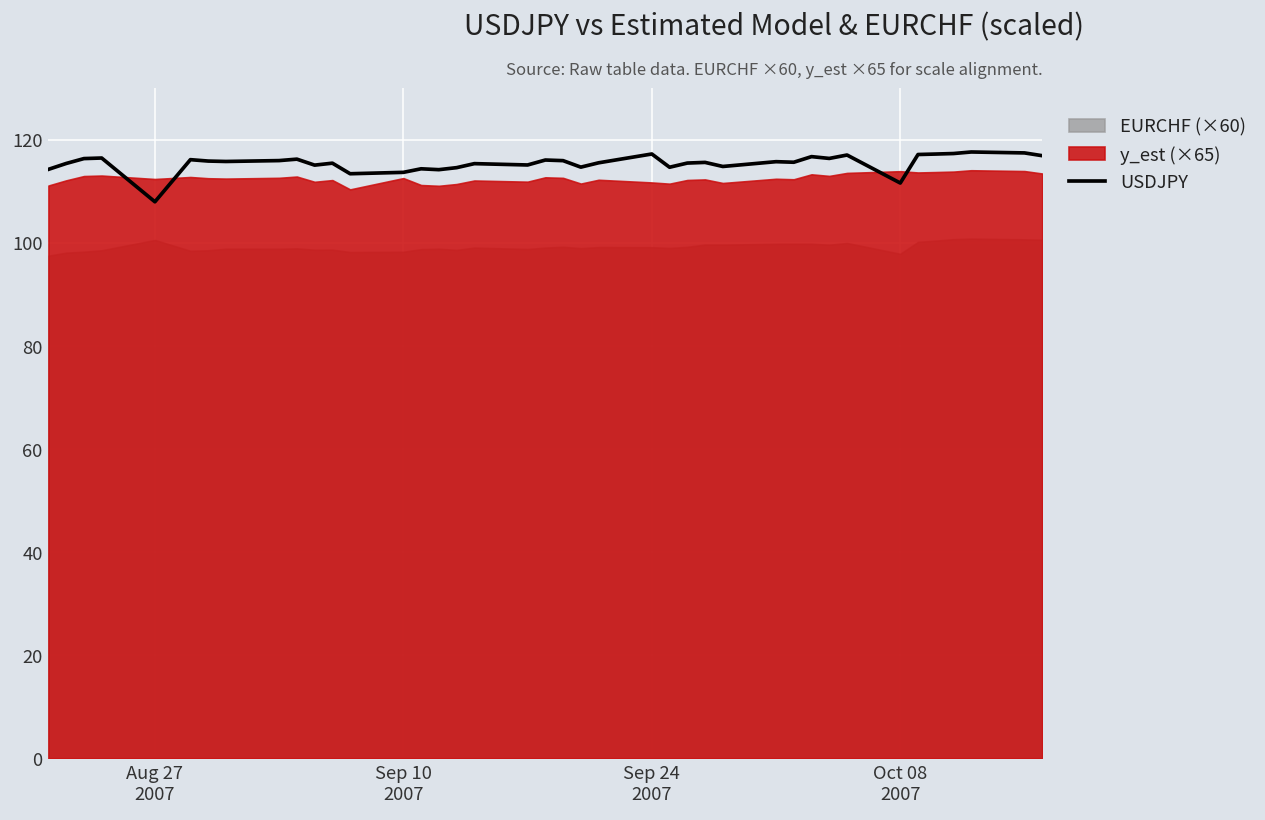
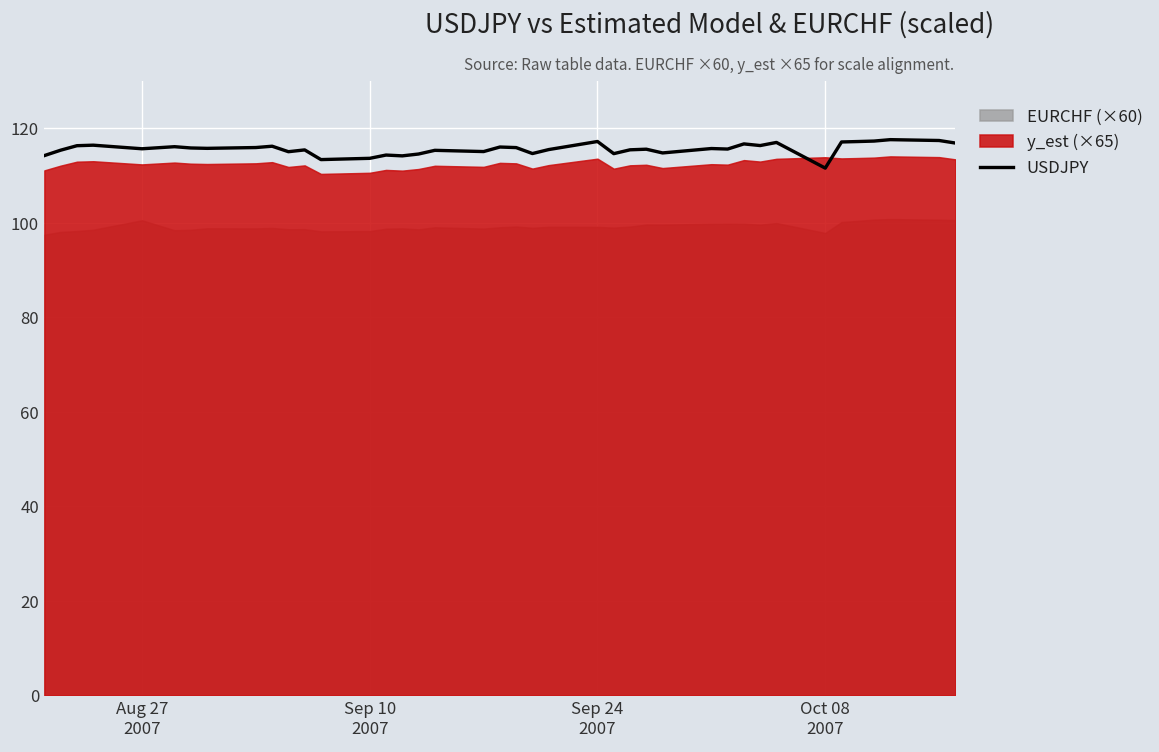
  {
    "USDJPY": {
-     "Aug 27 2007": 108,
+     "Aug 27 2007": 116,
      "Sep 10 2007": 114,
      "Sep 24 2007": 117,
      "Oct 08 2007": 112
    },
    "EURCHF (×60)": {
      "Aug 27 2007": 101,
      "Sep 10 2007": 98,
      "Sep 24 2007": 99,
      "Oct 08 2007": 98
    },
    "y_est (×65)": {
      "Aug 27 2007": 112,
-     "Sep 10 2007": 113,
-     "Sep 24 2007": 112,
+     "Sep 10 2007": 111,
+     "Sep 24 2007": 114,
      "Oct 08 2007": 114
    }
  }
